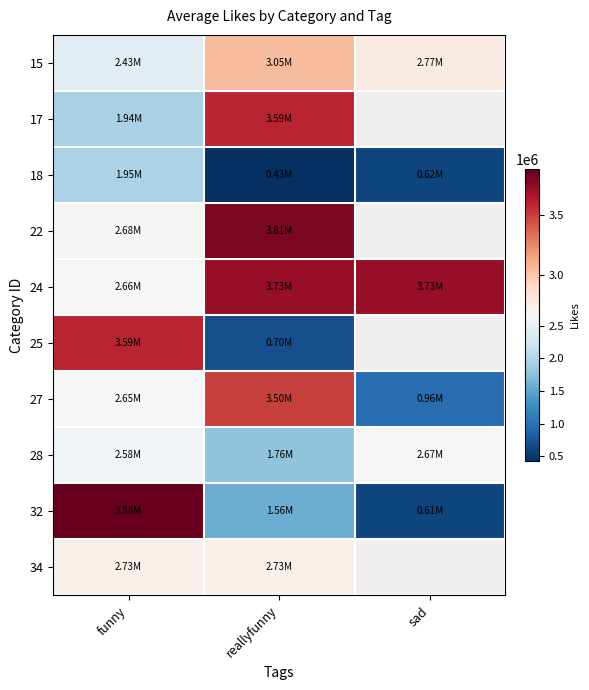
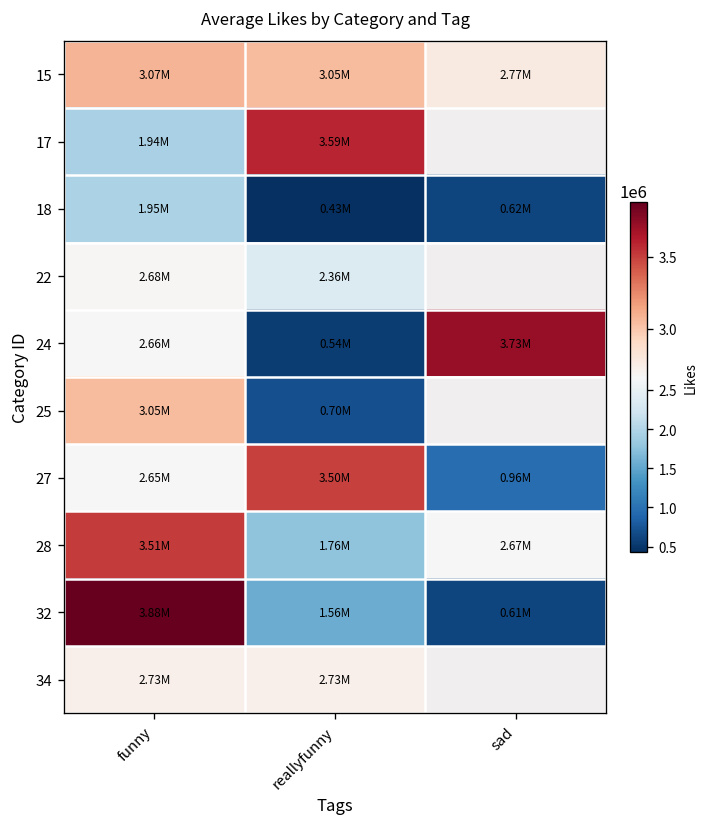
  {
    "15": {
-     "funny": "2.43M",
+     "funny": "3.07M",
      "reallyfunny": "3.05M",
      "sad": "2.77M"
    },
    "17": {
      "funny": "1.94M",
      "reallyfunny": "3.59M"
    },
    "18": {
      "funny": "1.95M",
      "reallyfunny": "0.43M",
      "sad": "0.62M"
    },
    "22": {
      "funny": "2.68M",
-     "reallyfunny": "3.81M"
+     "reallyfunny": "2.36M"
    },
    "24": {
      "funny": "2.66M",
-     "reallyfunny": "3.73M",
+     "reallyfunny": "0.54M",
      "sad": "3.73M"
    },
    "25": {
-     "funny": "3.59M",
+     "funny": "3.05M",
      "reallyfunny": "0.70M"
    },
    "27": {
      "funny": "2.65M",
      "reallyfunny": "3.50M",
      "sad": "0.96M"
    },
    "28": {
-     "funny": "2.58M",
+     "funny": "3.51M",
      "reallyfunny": "1.76M",
      "sad": "2.67M"
    },
    "32": {
      "funny": "3.88M",
      "reallyfunny": "1.56M",
      "sad": "0.61M"
    },
    "34": {
      "funny": "2.73M",
      "reallyfunny": "2.73M"
    }
  }
